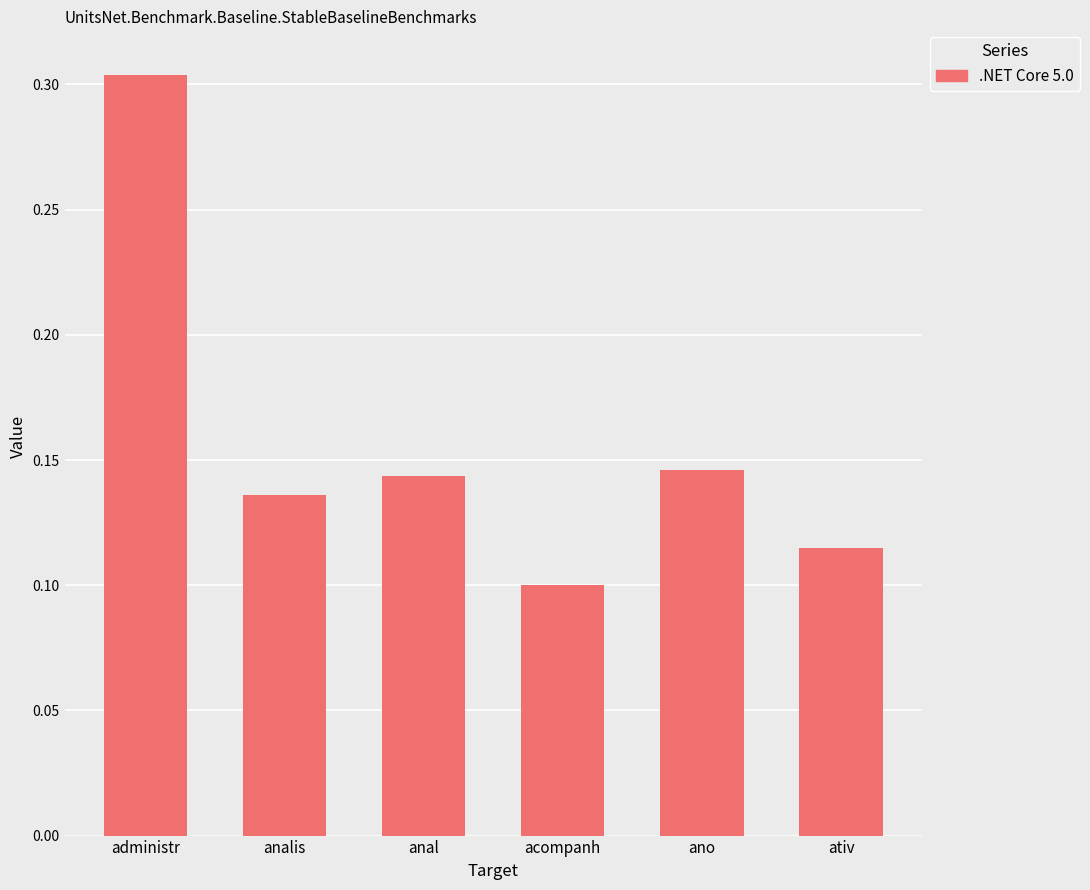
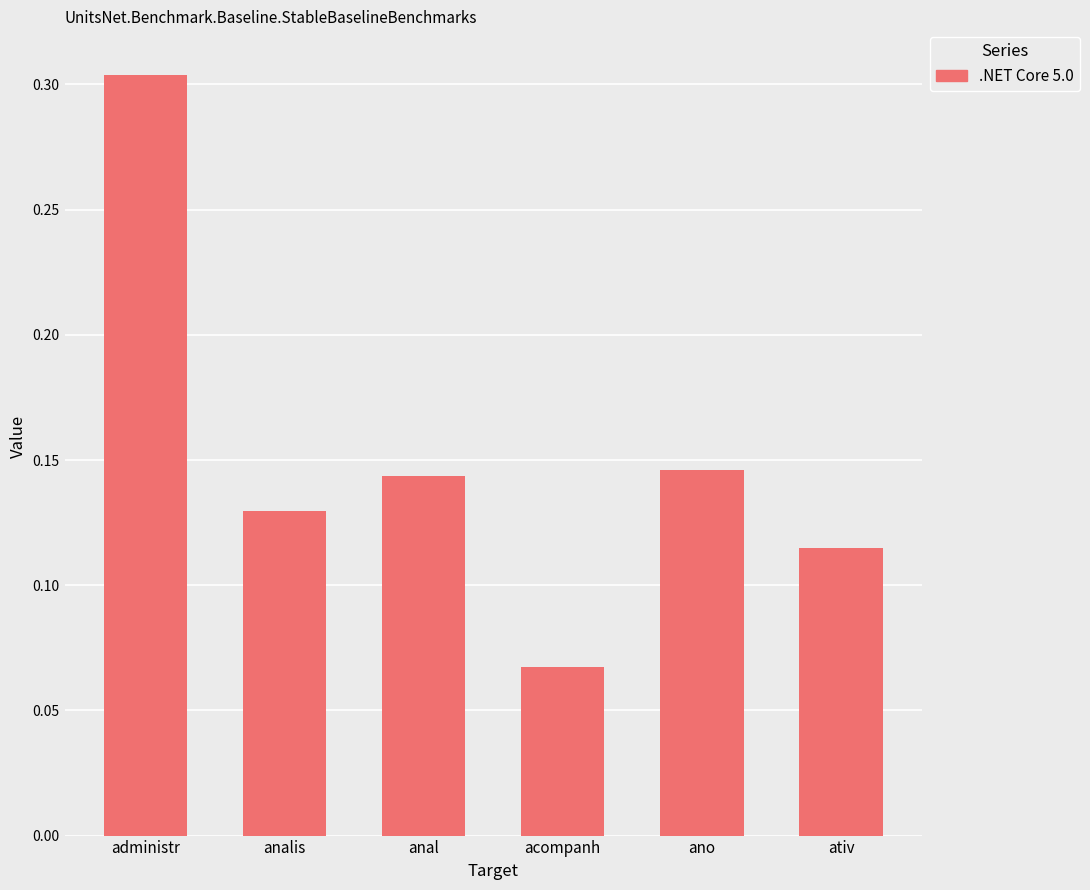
  {
    "administr": 0.304,
-   "analis": 0.136,
+   "analis": 0.130,
    "anal": 0.144,
-   "acompanh": 0.100,
+   "acompanh": 0.067,
    "ano": 0.146,
    "ativ": 0.115
  }
